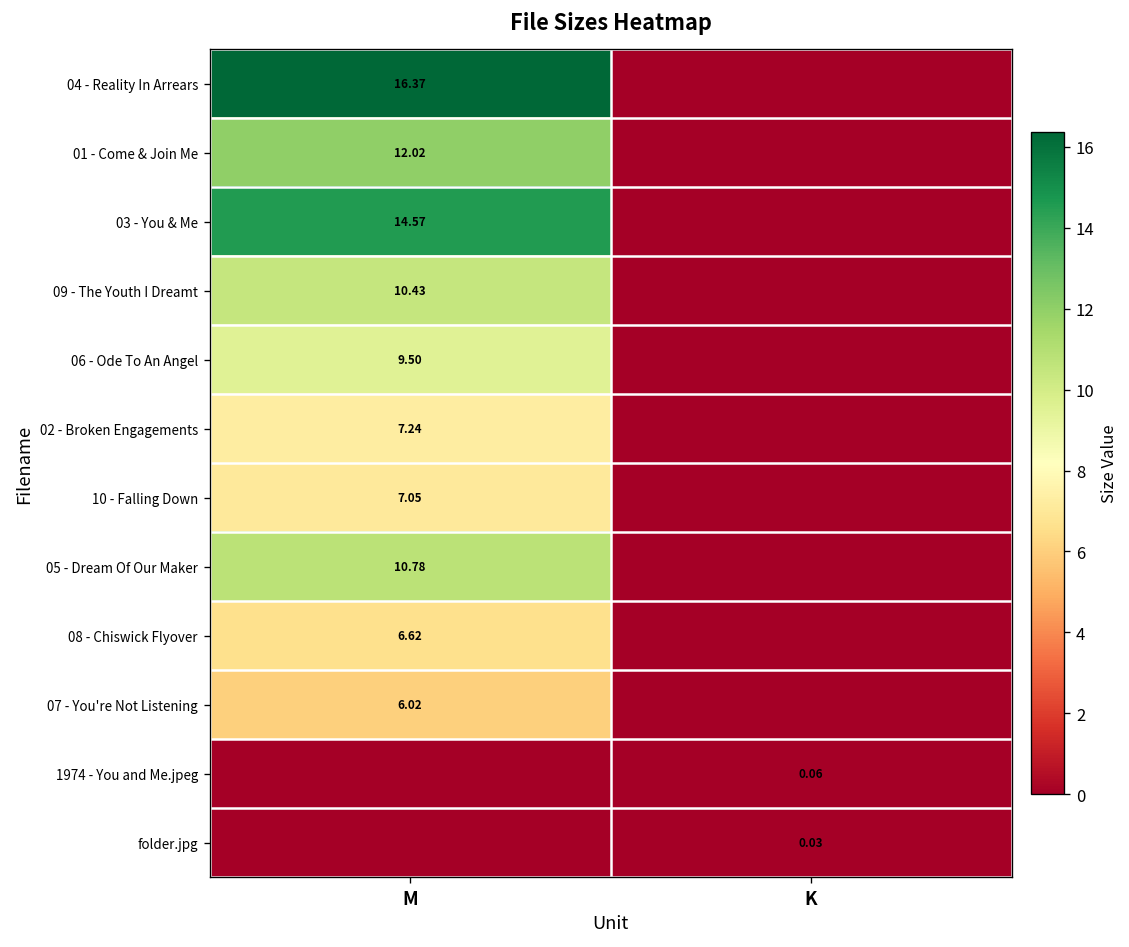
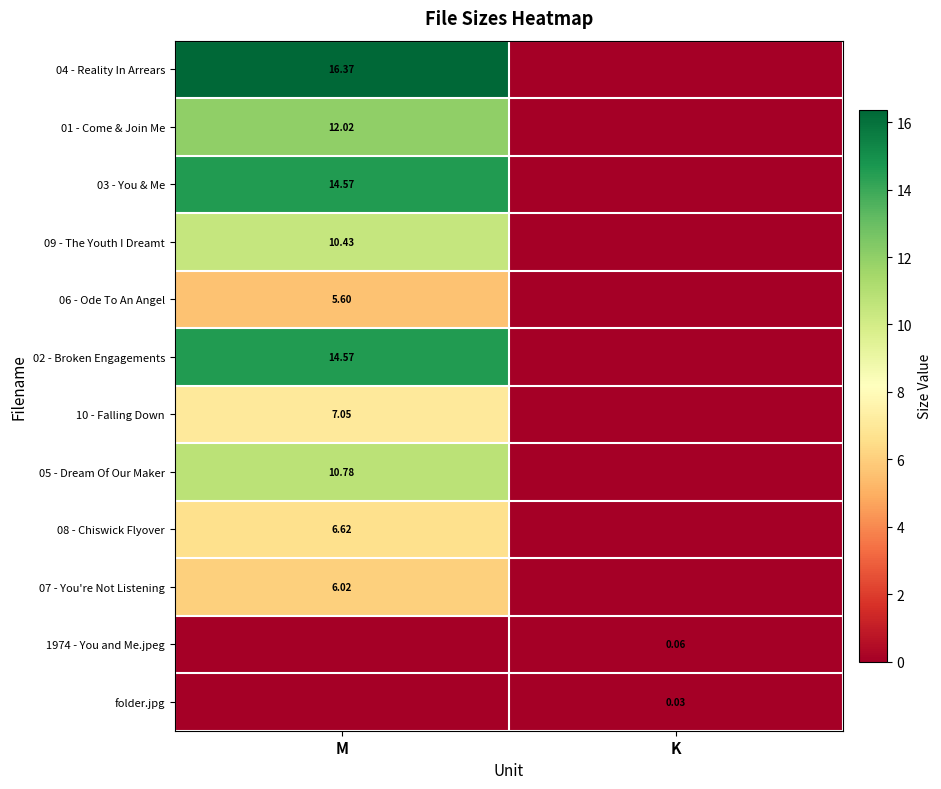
  {
    "04 - Reality In Arrears": {
      "M": 16.37
    },
    "01 - Come & Join Me": {
      "M": 12.02
    },
    "03 - You & Me": {
      "M": 14.57
    },
    "09 - The Youth I Dreamt": {
      "M": 10.43
    },
    "06 - Ode To An Angel": {
-     "M": 9.50
+     "M": 5.60
    },
    "02 - Broken Engagements": {
-     "M": 7.24
+     "M": 14.57
    },
    "10 - Falling Down": {
      "M": 7.05
    },
    "05 - Dream Of Our Maker": {
      "M": 10.78
    },
    "08 - Chiswick Flyover": {
      "M": 6.62
    },
    "07 - You're Not Listening": {
      "M": 6.02
    },
    "1974 - You and Me.jpeg": {
      "K": 0.06
    },
    "folder.jpg": {
      "K": 0.03
    }
  }
